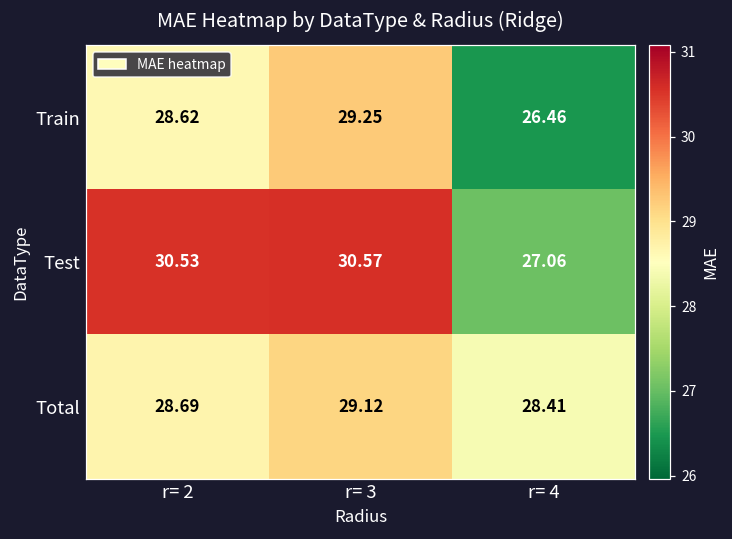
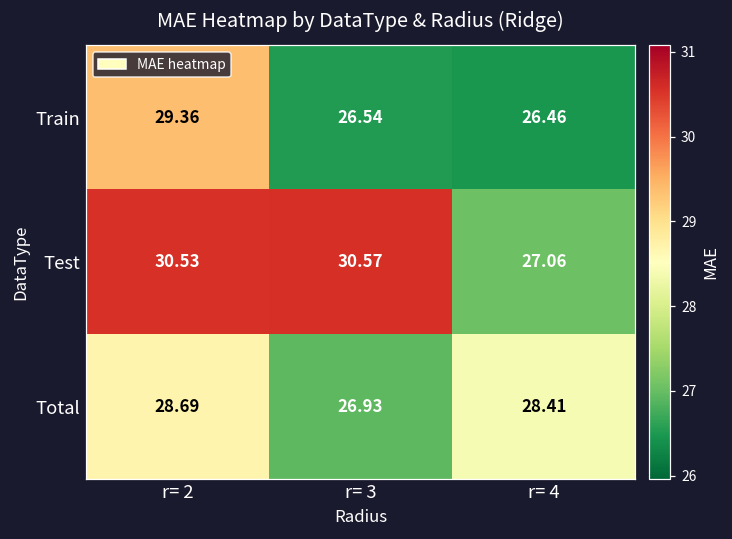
  {
    "Train": {
-     "r= 2": 28.62,
-     "r= 3": 29.25,
+     "r= 2": 29.36,
+     "r= 3": 26.54,
      "r= 4": 26.46
    },
    "Test": {
      "r= 2": 30.53,
      "r= 3": 30.57,
      "r= 4": 27.06
    },
    "Total": {
      "r= 2": 28.69,
-     "r= 3": 29.12,
+     "r= 3": 26.93,
      "r= 4": 28.41
    }
  }
